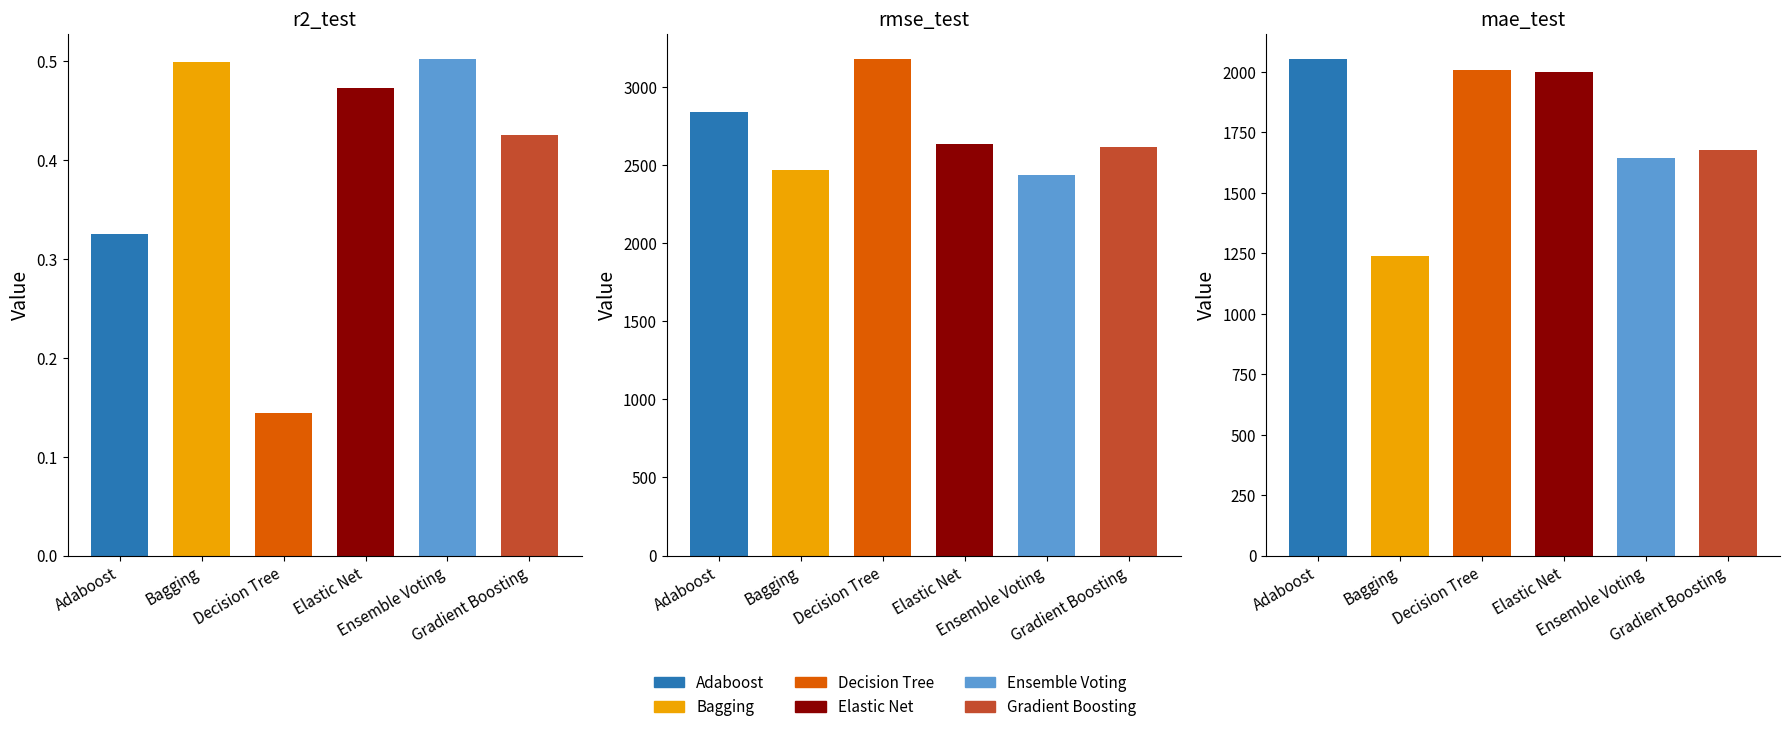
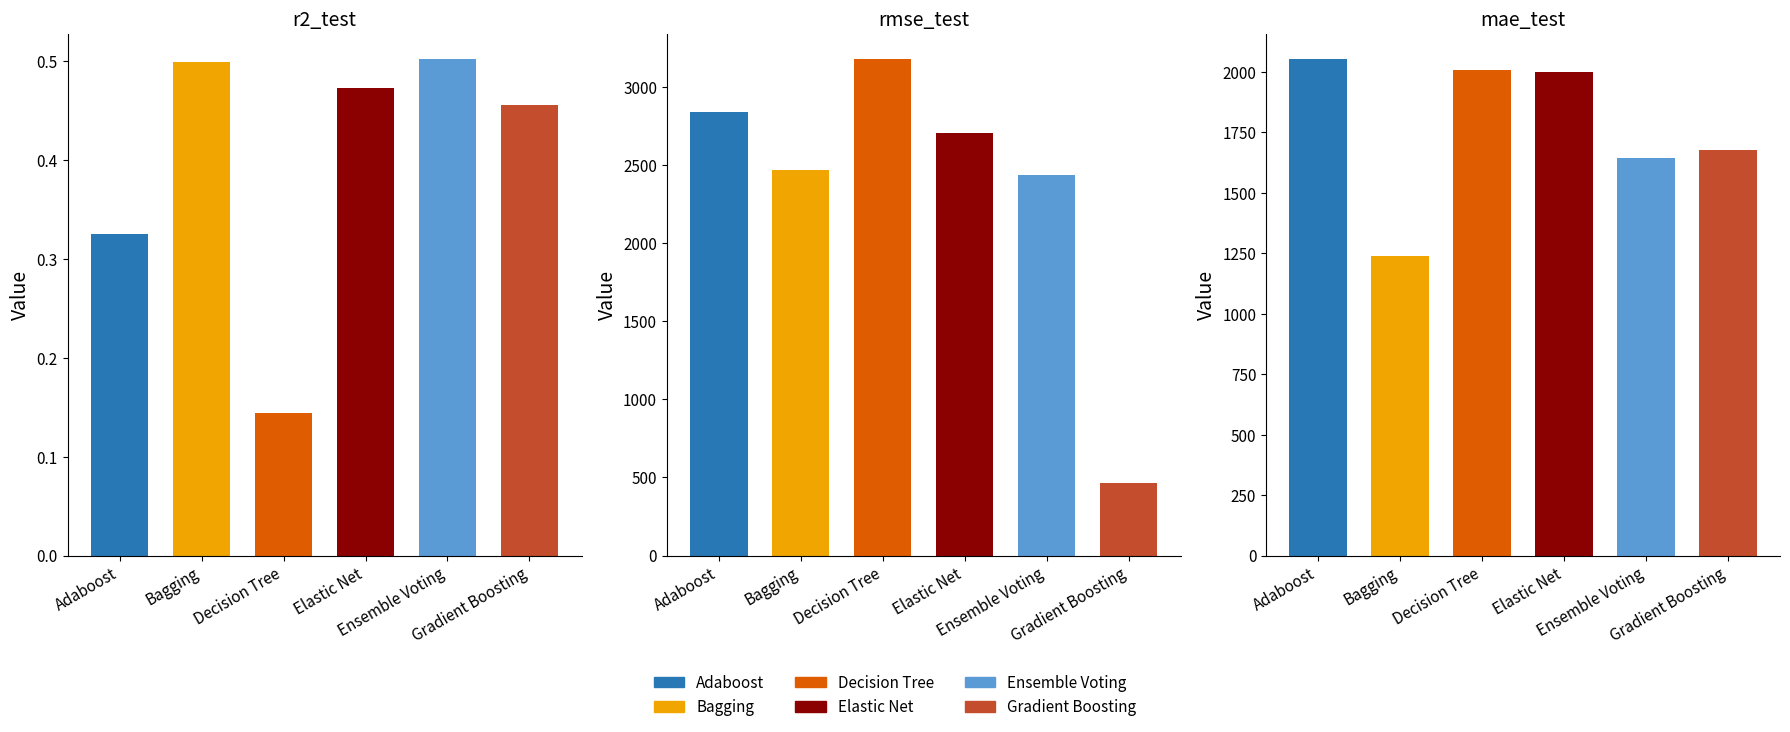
  {
    "r2_test": {
      "Adaboost": 0.32,
      "Bagging": 0.50,
      "Decision Tree": 0.14,
      "Elastic Net": 0.47,
      "Ensemble Voting": 0.50,
-     "Gradient Boosting": 0.43
+     "Gradient Boosting": 0.46
    },
    "rmse_test": {
      "Adaboost": 2840,
      "Bagging": 2460,
      "Decision Tree": 3180,
-     "Elastic Net": 2630,
+     "Elastic Net": 2700,
      "Ensemble Voting": 2440,
-     "Gradient Boosting": 2610
+     "Gradient Boosting": 470
    },
    "mae_test": {
      "Adaboost": 2050,
      "Bagging": 1240,
      "Decision Tree": 2010,
      "Elastic Net": 2000,
      "Ensemble Voting": 1640,
      "Gradient Boosting": 1680
    }
  }
